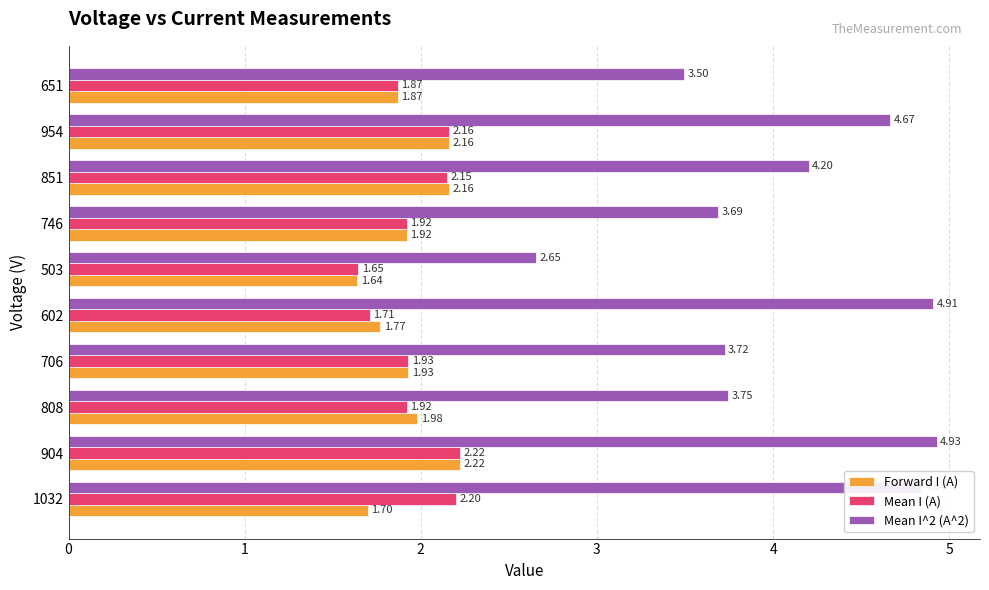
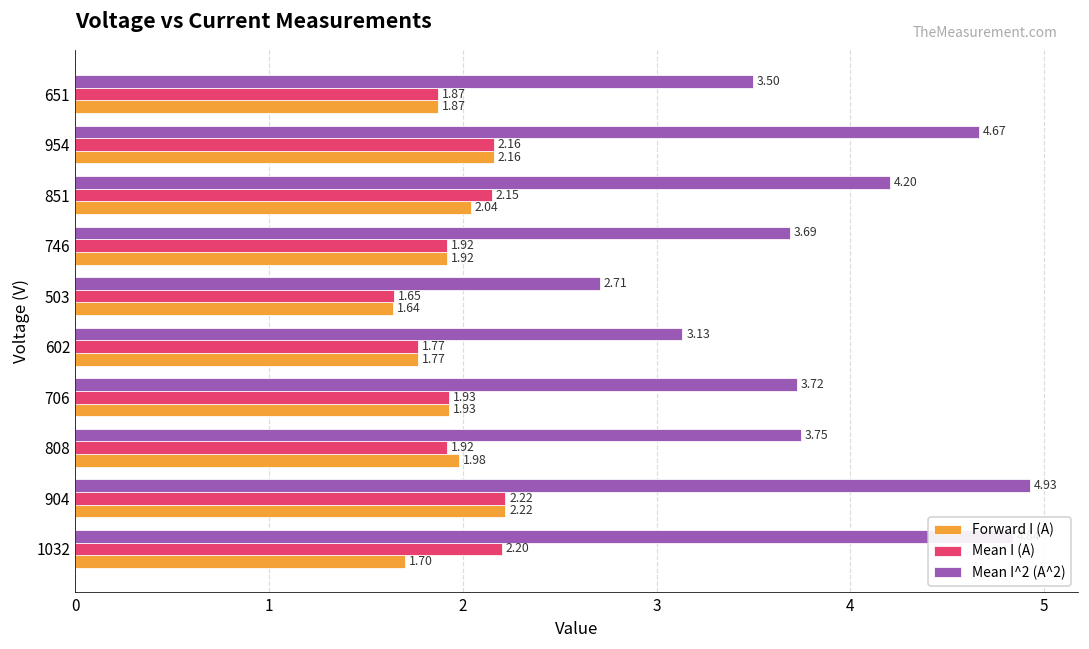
  {
    "Forward I (A)": {
      "651": 1.87,
      "954": 2.16,
-     "851": 2.16,
+     "851": 2.04,
      "746": 1.92,
      "503": 1.64,
      "602": 1.77,
      "706": 1.93,
      "808": 1.98,
      "904": 2.22,
      "1032": 1.70
    },
    "Mean I (A)": {
      "651": 1.87,
      "954": 2.16,
      "851": 2.15,
      "746": 1.92,
      "503": 1.65,
-     "602": 1.71,
+     "602": 1.77,
      "706": 1.93,
      "808": 1.92,
      "904": 2.22,
      "1032": 2.20
    },
    "Mean I^2 (A^2)": {
      "651": 3.50,
      "954": 4.67,
      "851": 4.20,
      "746": 3.69,
-     "503": 2.65,
-     "602": 4.91,
+     "503": 2.71,
+     "602": 3.13,
      "706": 3.72,
      "808": 3.75,
      "904": 4.93
    }
  }
